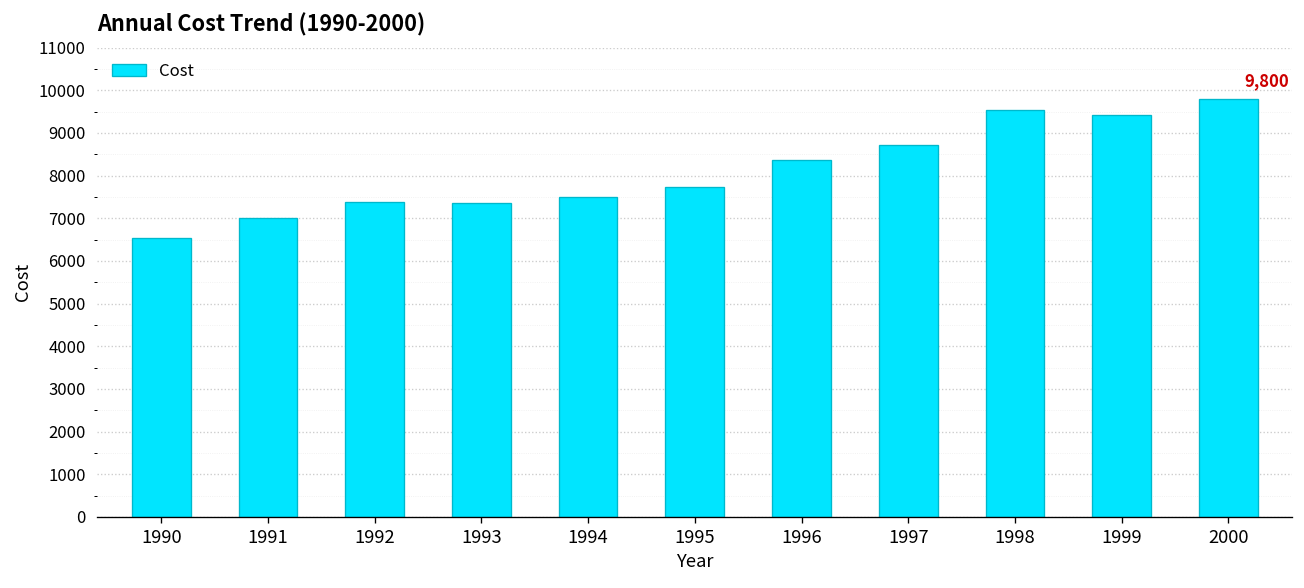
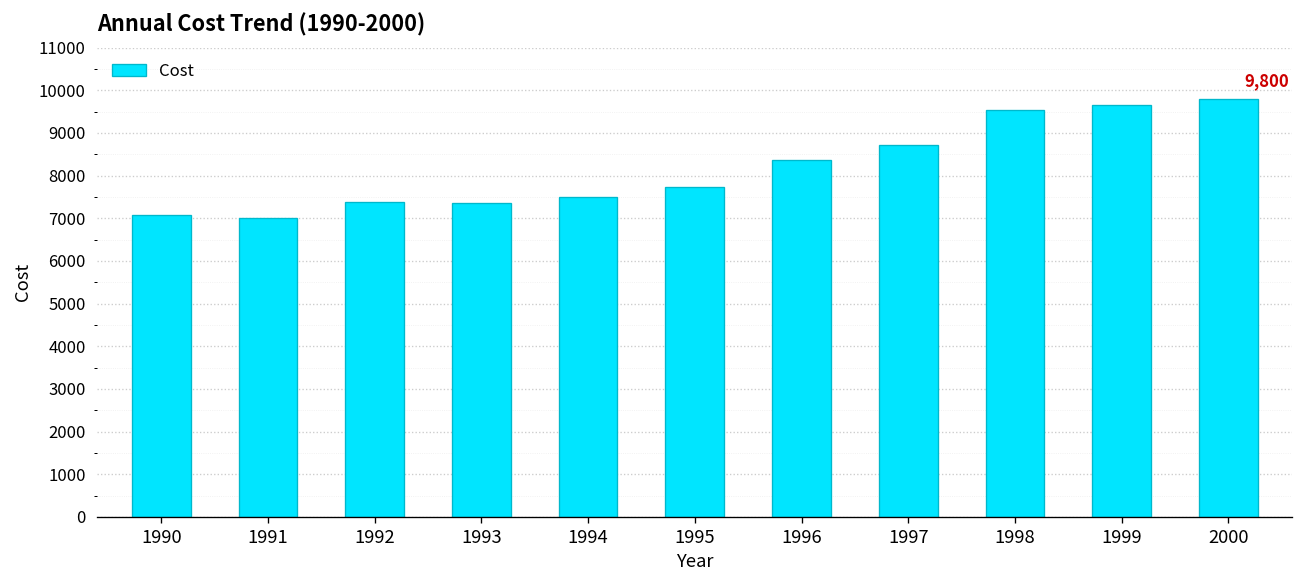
  {
-   "1990": 6500,
+   "1990": 7100,
    "1991": 7000,
    "1992": 7400,
    "1993": 7400,
    "1994": 7500,
    "1995": 7700,
    "1996": 8400,
    "1997": 8700,
    "1998": 9500,
-   "1999": 9400
+   "1999": 9700
  }
